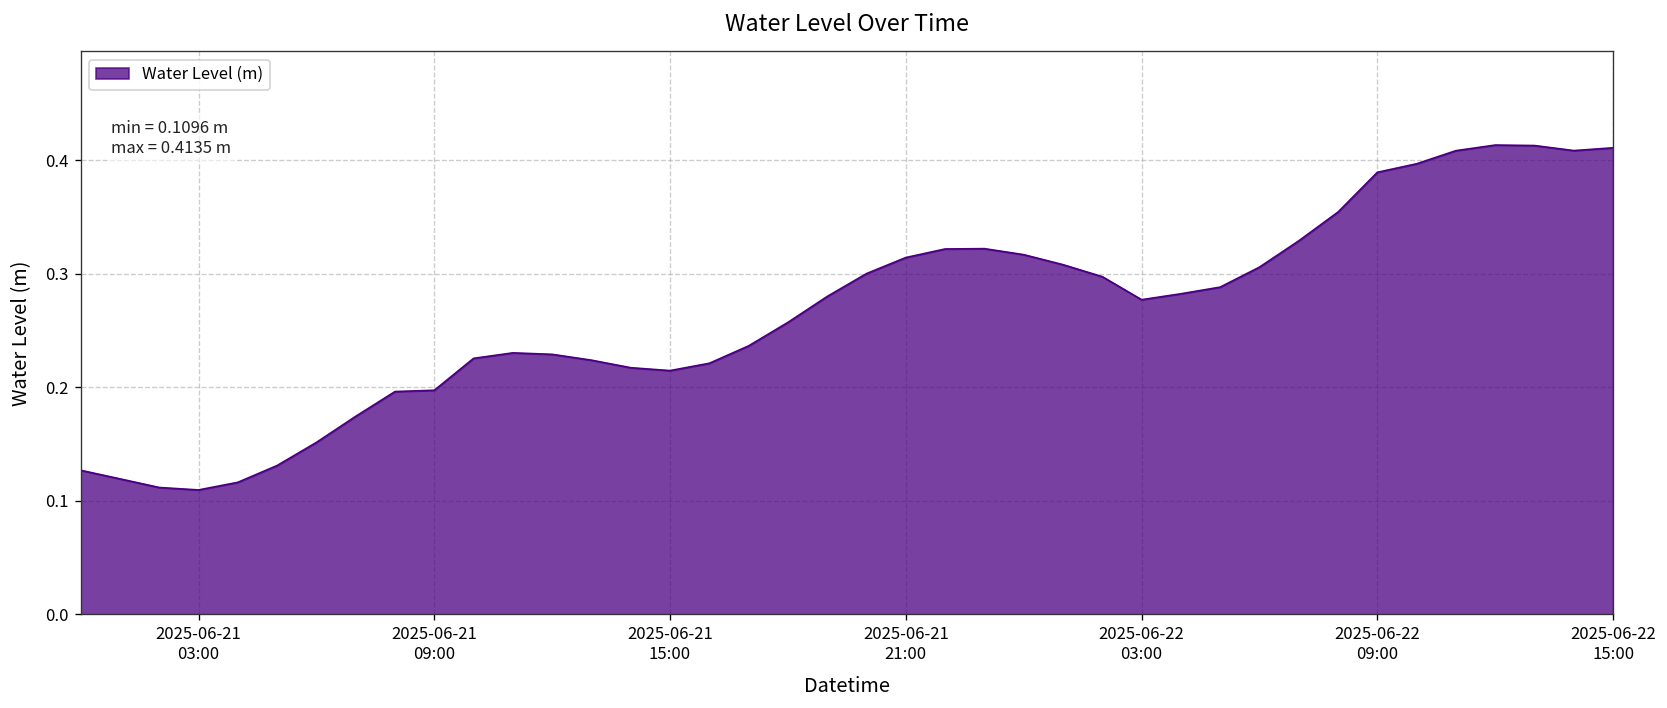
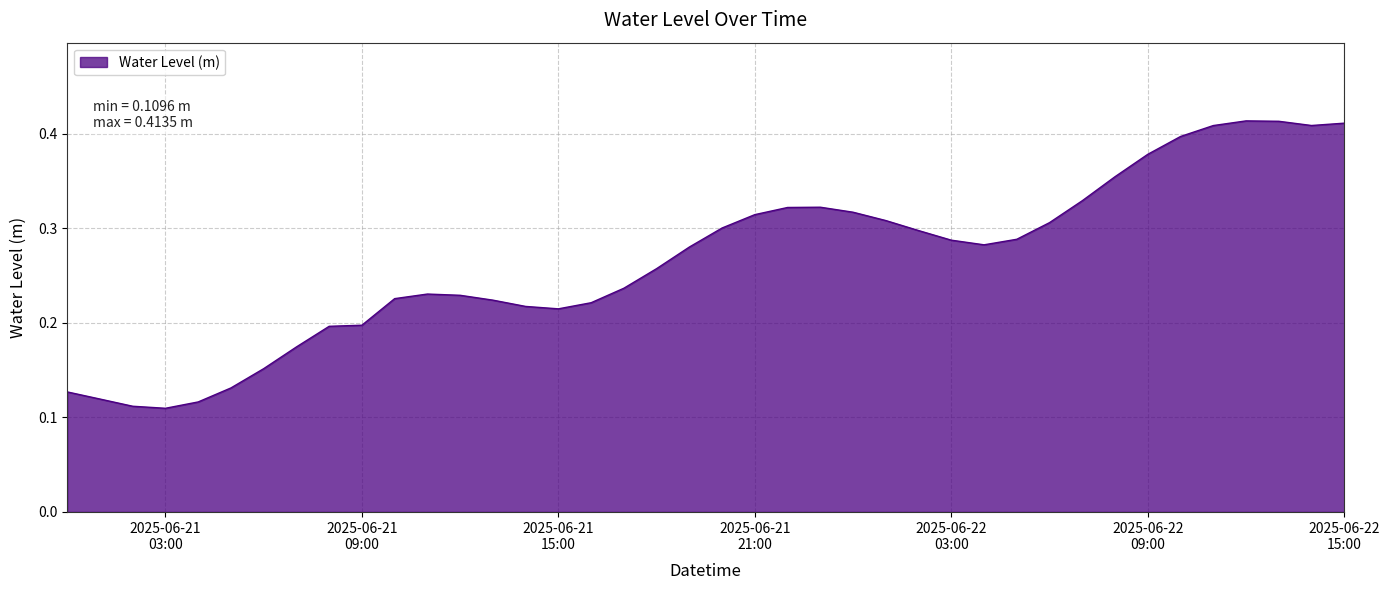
  {
    "2025-06-21 03:00": 0.11,
    "2025-06-21 09:00": 0.20,
    "2025-06-21 15:00": 0.21,
    "2025-06-21 21:00": 0.31,
-   "2025-06-22 03:00": 0.28,
-   "2025-06-22 09:00": 0.39,
+   "2025-06-22 03:00": 0.29,
+   "2025-06-22 09:00": 0.38,
    "2025-06-22 15:00": 0.41
  }
